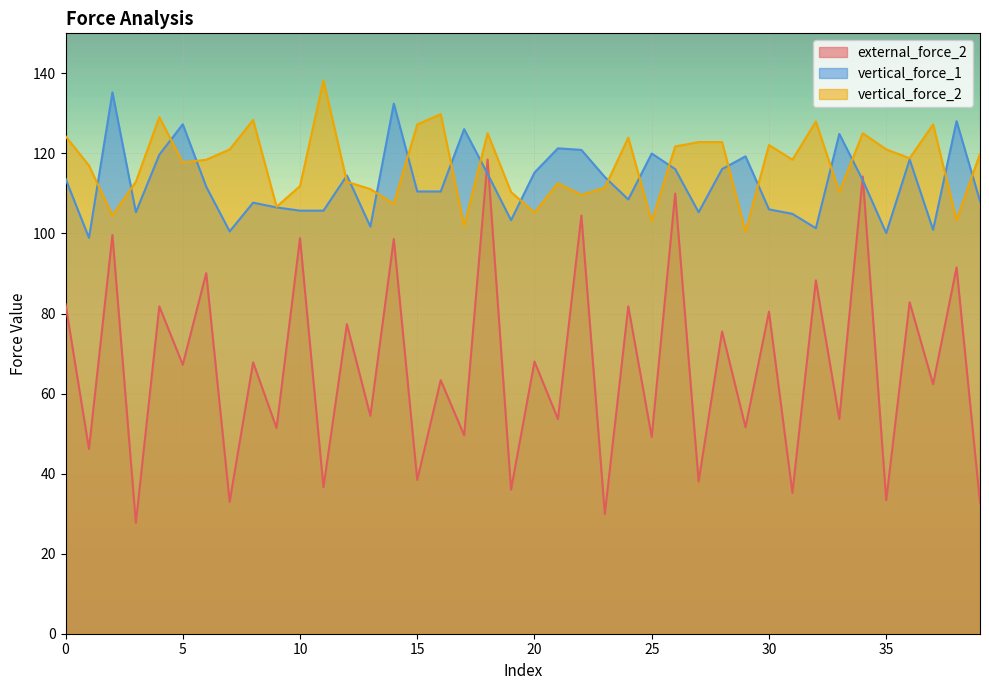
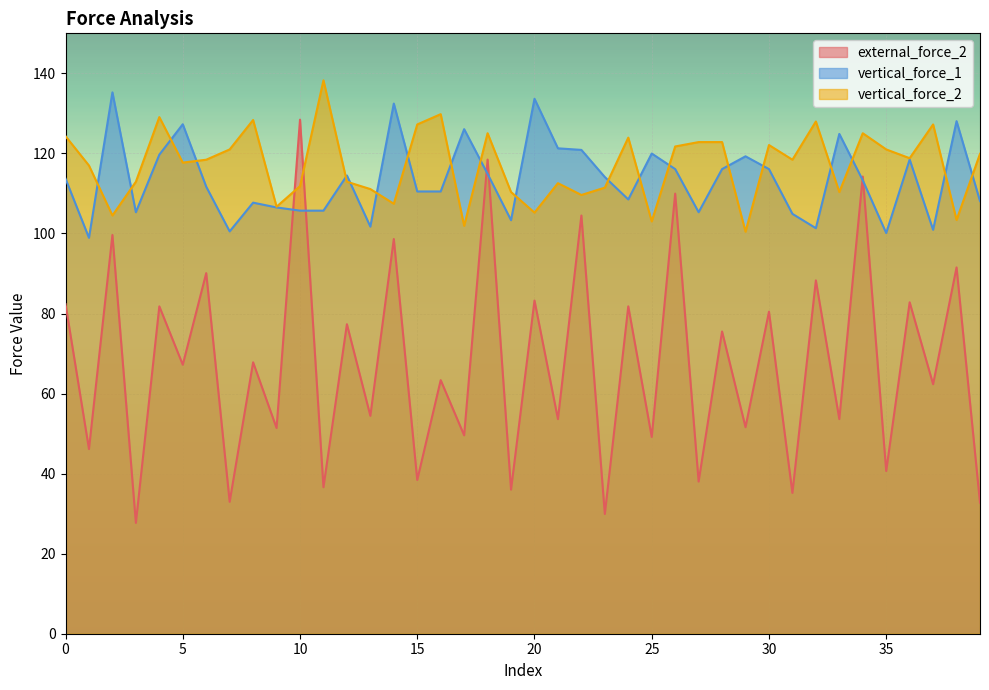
  {
    "external_force_2": {
      "0": 82,
      "5": 67,
-     "10": 99,
+     "10": 128,
      "15": 38,
-     "20": 68,
+     "20": 83,
      "25": 49,
      "30": 80,
-     "35": 33
+     "35": 41
    },
    "vertical_force_1": {
      "0": 114,
      "5": 127,
      "10": 106,
      "15": 110,
-     "20": 115,
+     "20": 134,
      "25": 120,
-     "30": 106,
+     "30": 116,
      "35": 100
    },
    "vertical_force_2": {
      "0": 124,
      "5": 118,
      "10": 112,
      "15": 127,
      "20": 105,
      "25": 103,
      "30": 122,
      "35": 121
    }
  }
